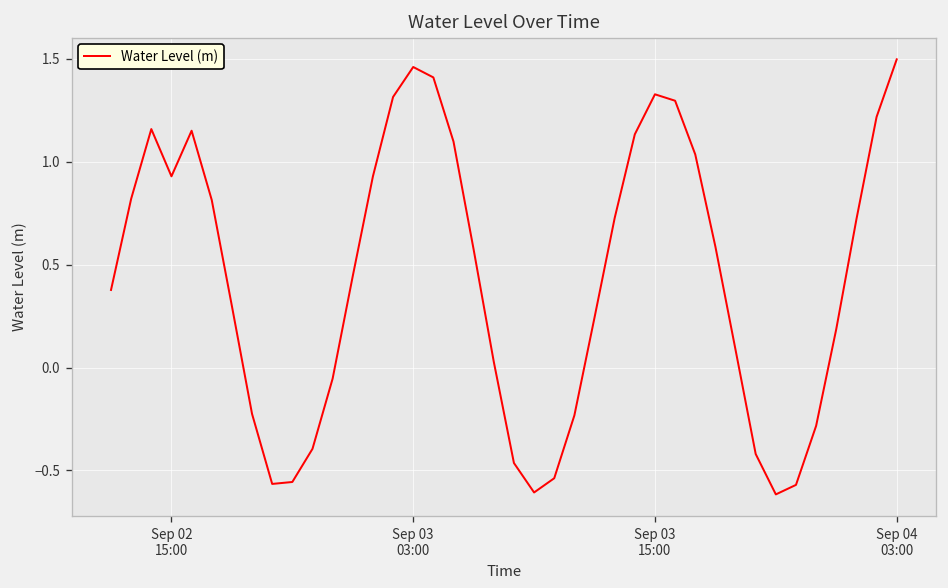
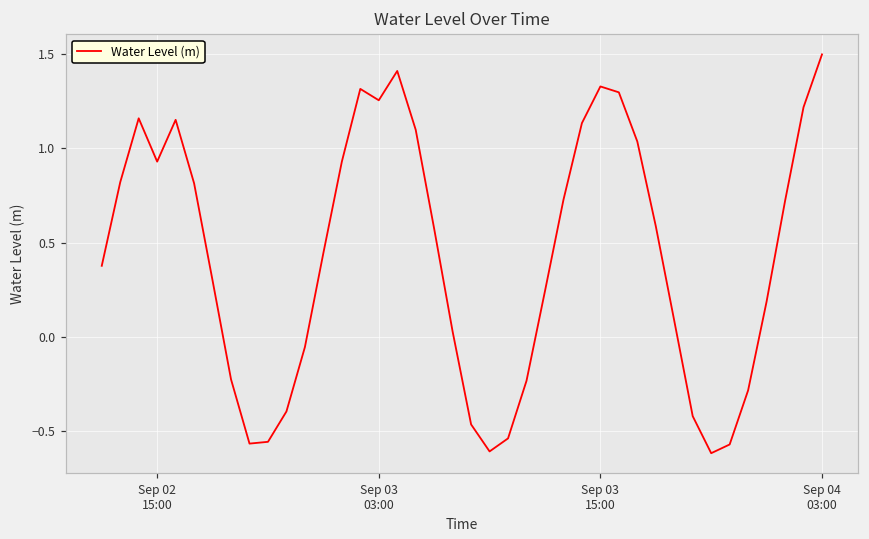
  {
    "Sep 02 15:00": 0.93,
-   "Sep 03 03:00": 1.46,
+   "Sep 03 03:00": 1.25,
    "Sep 03 15:00": 1.33,
    "Sep 04 03:00": 1.50
  }
